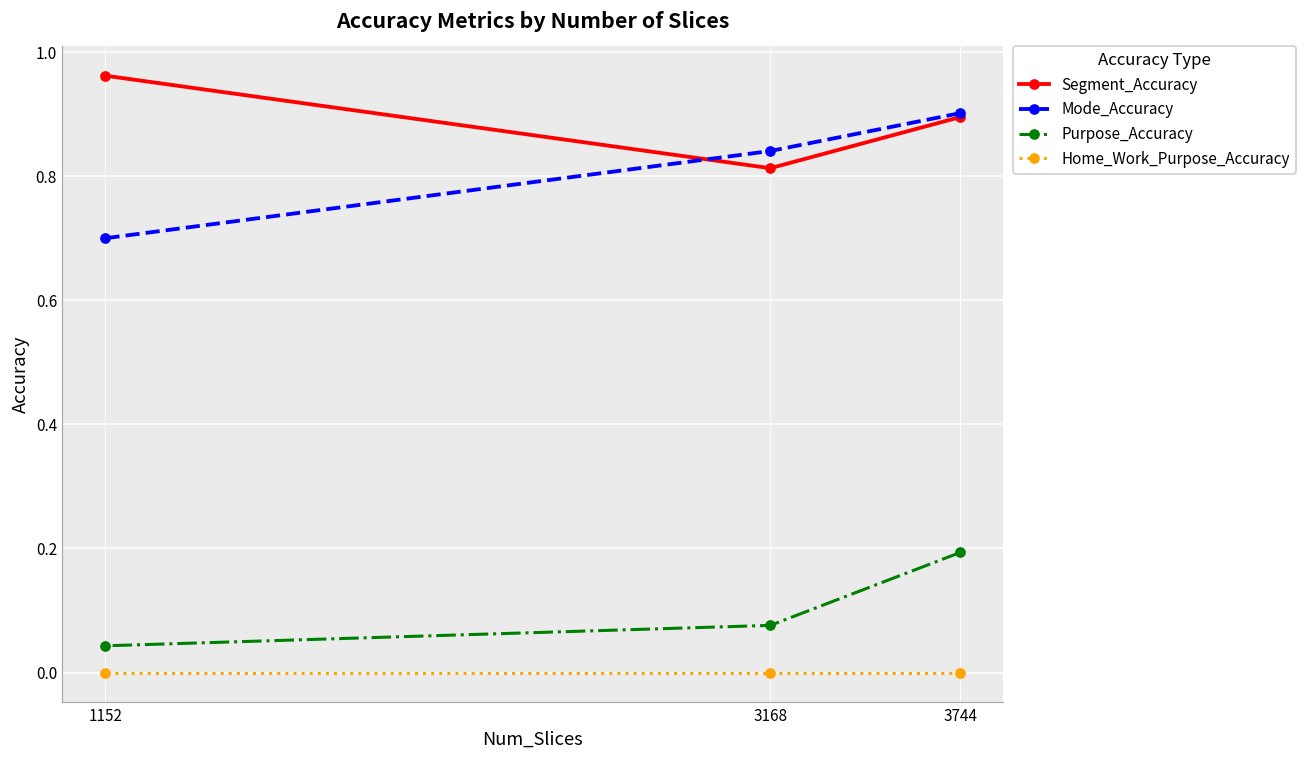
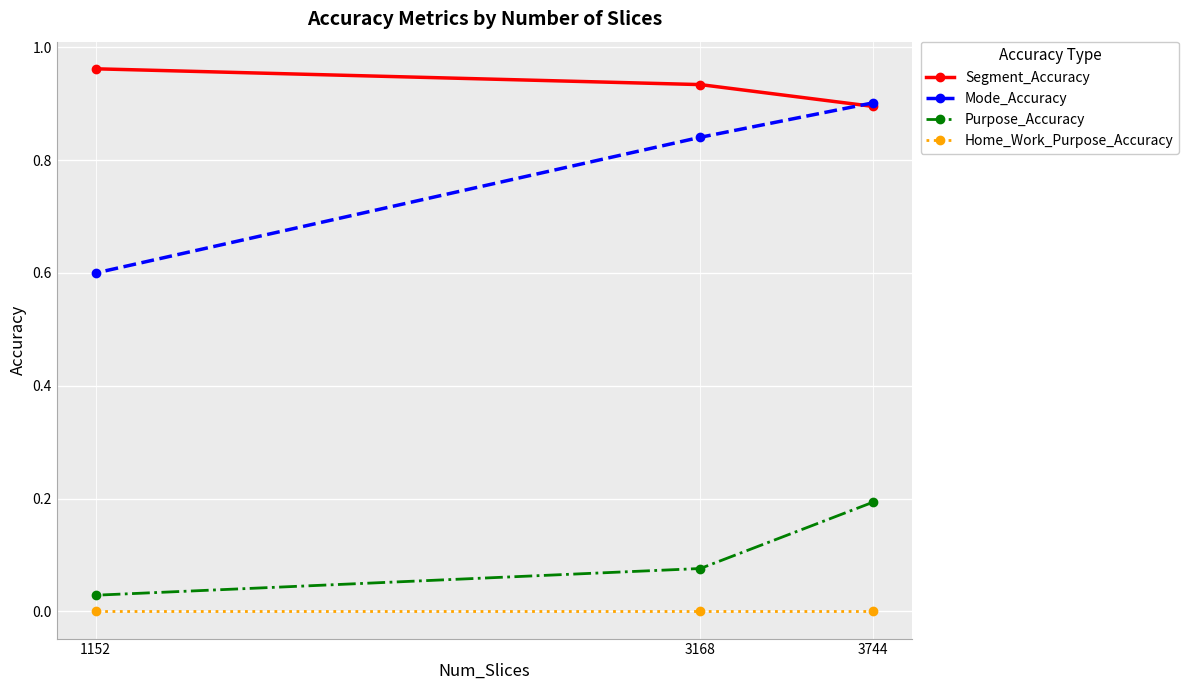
  {
    "Segment_Accuracy": {
      "1152": 0.96,
-     "3168": 0.81,
+     "3168": 0.93,
      "3744": 0.90
    },
    "Mode_Accuracy": {
-     "1152": 0.7,
+     "1152": 0.6,
      "3168": 0.84,
      "3744": 0.9
    },
    "Purpose_Accuracy": {
-     "1152": 0.04,
+     "1152": 0.03,
      "3168": 0.08,
      "3744": 0.19
    },
    "Home_Work_Purpose_Accuracy": {
      "1152": 0.00,
      "3168": 0.00,
      "3744": 0.00
    }
  }
